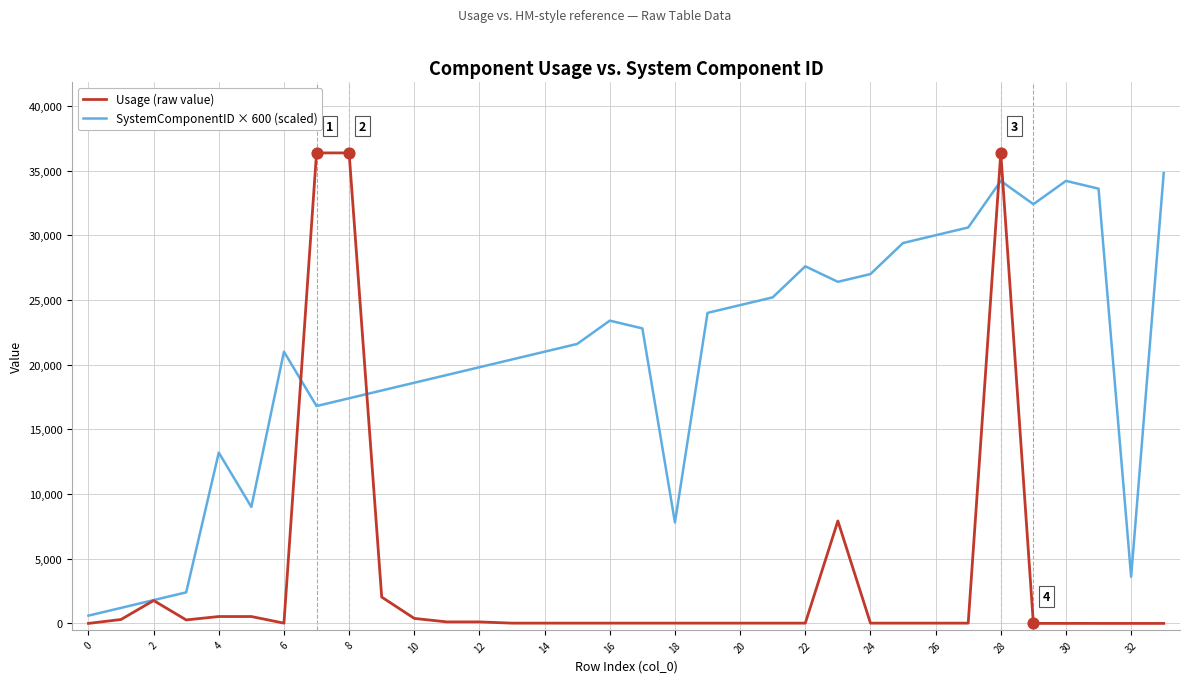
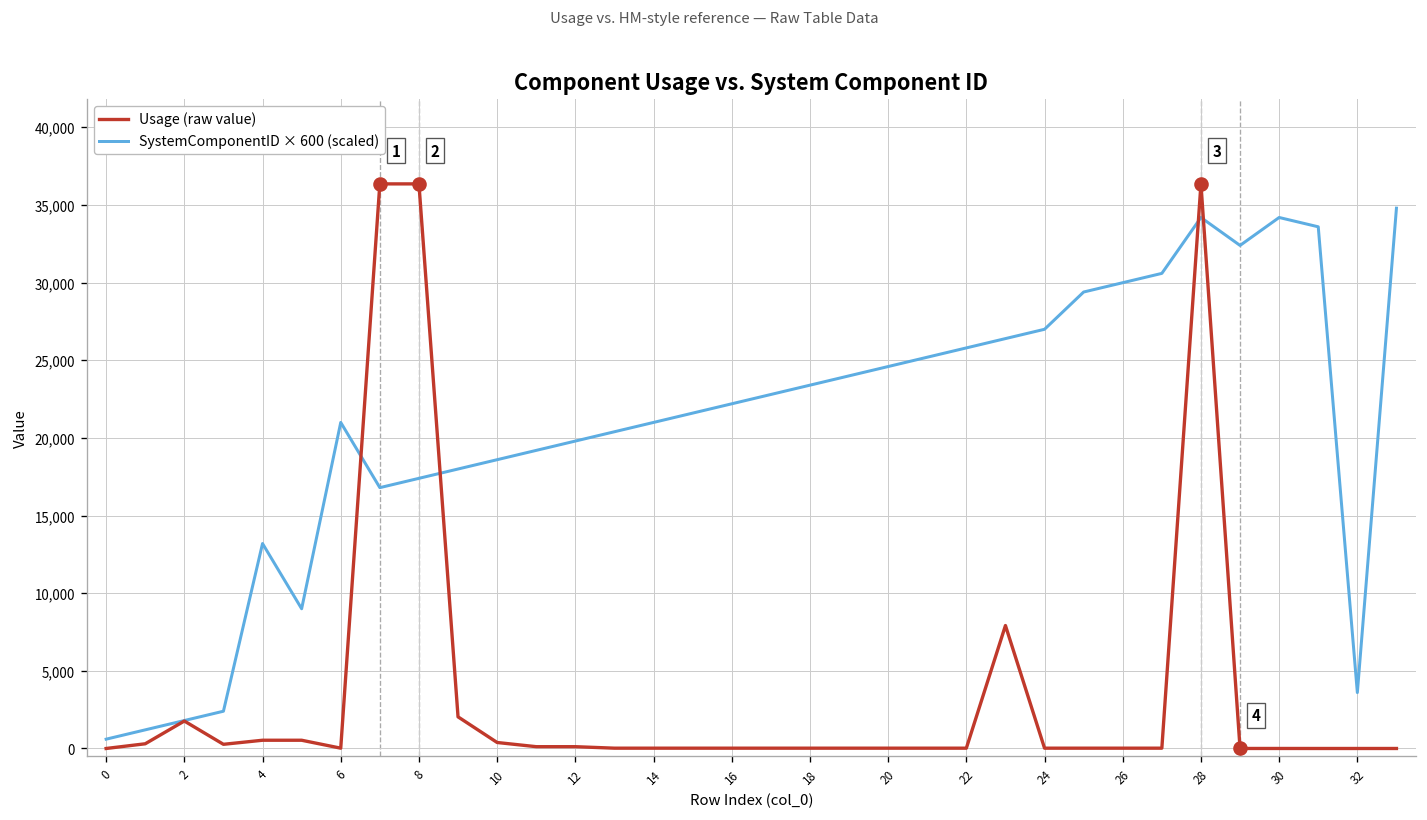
  {
    "SystemComponentID × 600 (scaled)": {
      "0": "600",
      "4": "13,200",
      "6": "21,000",
      "8": "17,400",
      "10": "18,600",
      "12": "19,800",
      "14": "21,000",
-     "16": "23,400",
-     "18": "7,800",
+     "16": "22,200",
+     "18": "23,400",
      "20": "24,600",
-     "22": "27,600",
+     "22": "25,800",
      "24": "27,000",
      "26": "30,000",
      "28": "34,200",
      "30": "34,200",
      "32": "3,600"
    }
  }
